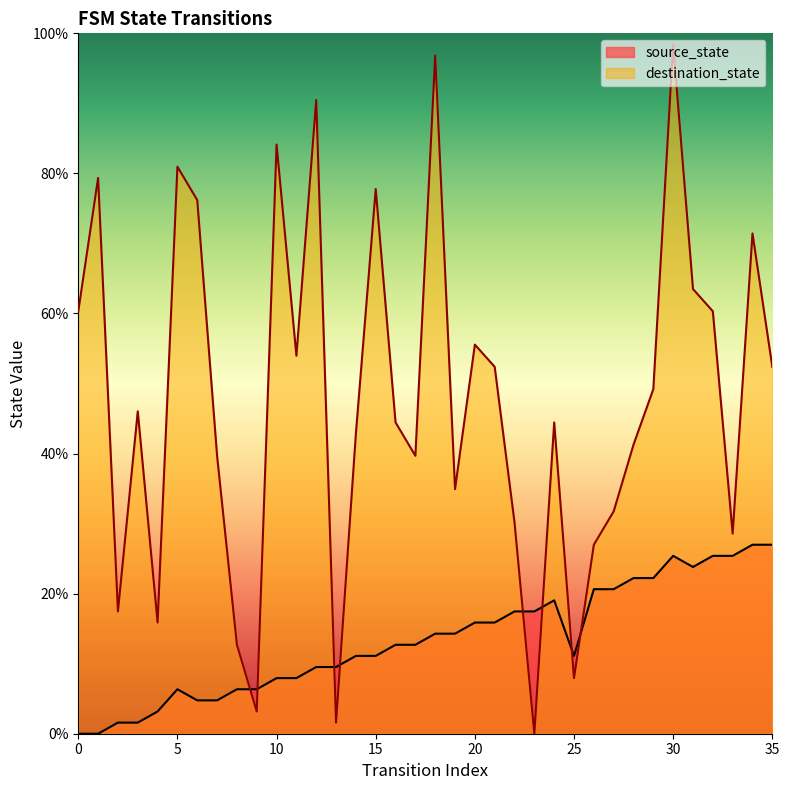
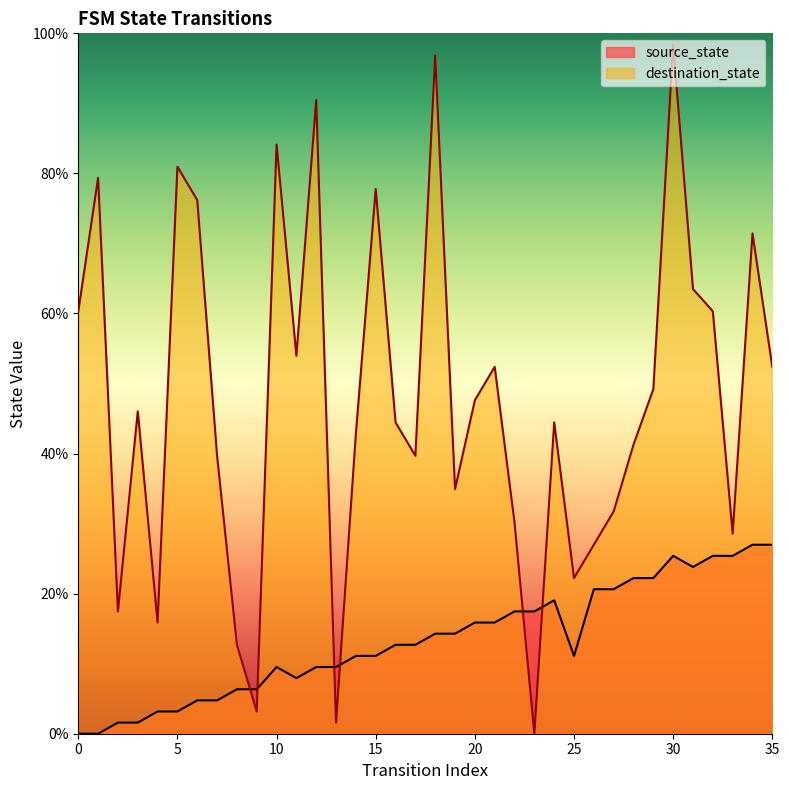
  {
    "source_state": {
      "0": "0%",
-     "5": "6%",
-     "10": "8%",
+     "5": "3%",
+     "10": "10%",
      "15": "11%",
      "20": "16%",
      "25": "11%",
      "30": "25%",
      "35": "27%"
    },
    "destination_state": {
      "0": "60%",
      "5": "81%",
      "10": "84%",
      "15": "78%",
-     "20": "56%",
-     "25": "8%",
+     "20": "48%",
+     "25": "22%",
      "35": "52%"
    }
  }
